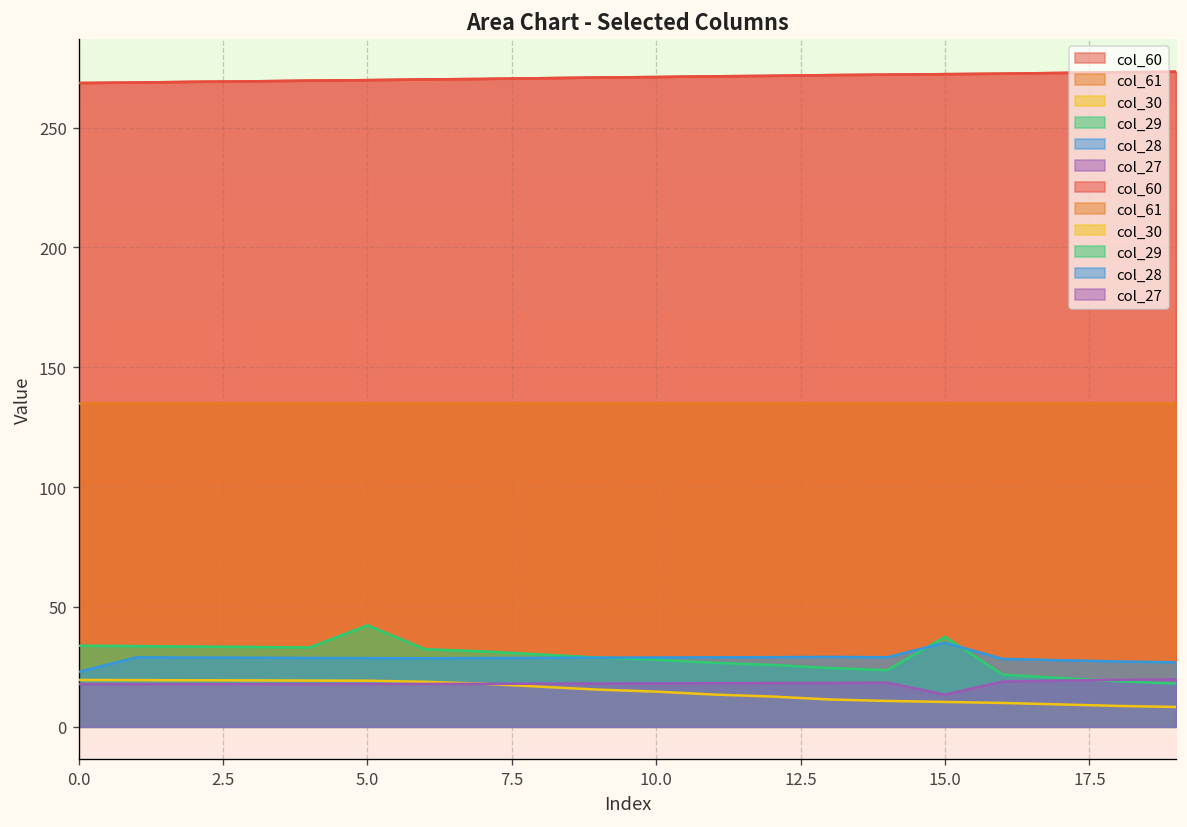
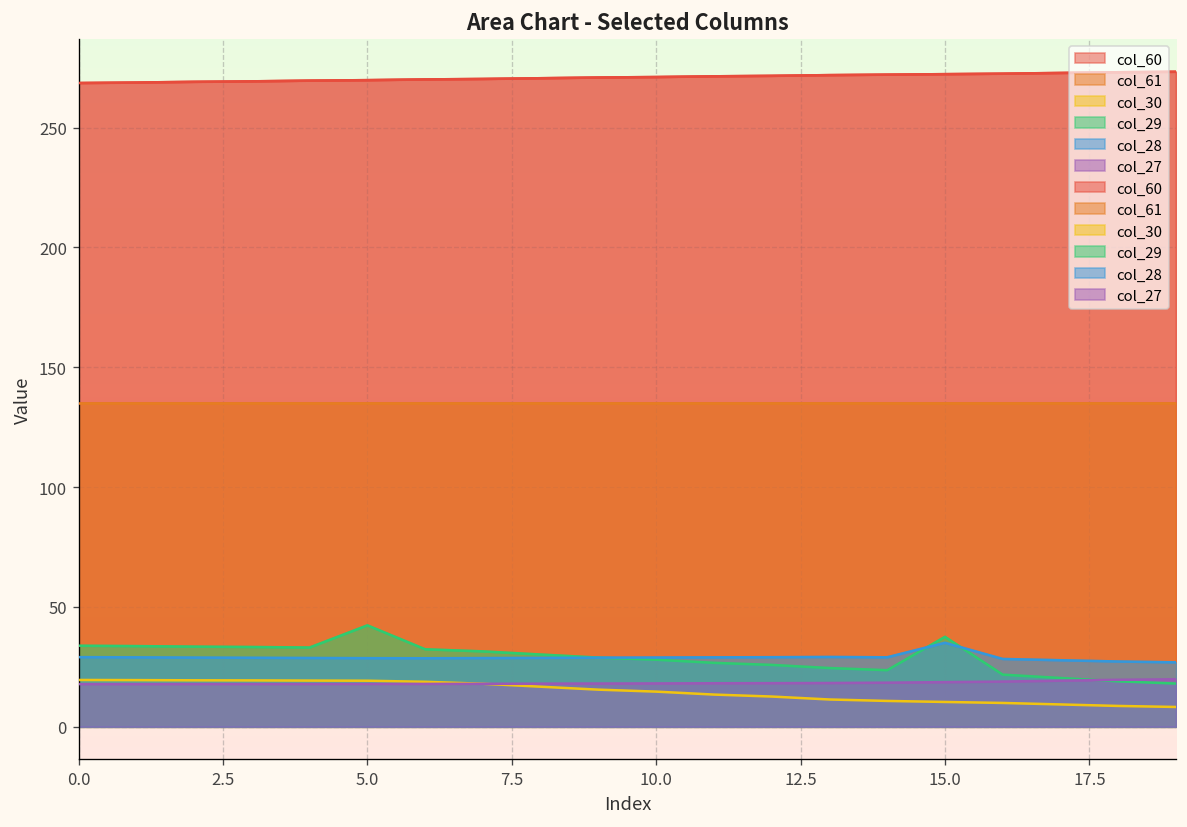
  {
    "col_29": {
      "0.0": 34,
      "5.0": 42,
      "15.0": 38
    },
    "col_28": {
-     "0.0": 23,
+     "0.0": 29,
      "5.0": 29,
      "15.0": 35
    },
    "col_27": {
      "0.0": 18,
      "5.0": 18,
      "10.0": 18,
-     "15.0": 13
+     "15.0": 19
    }
  }
